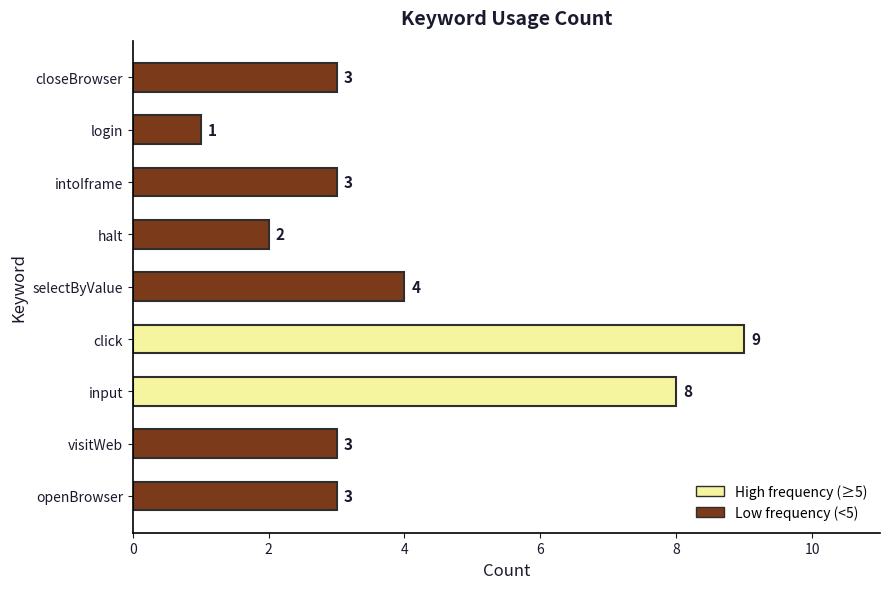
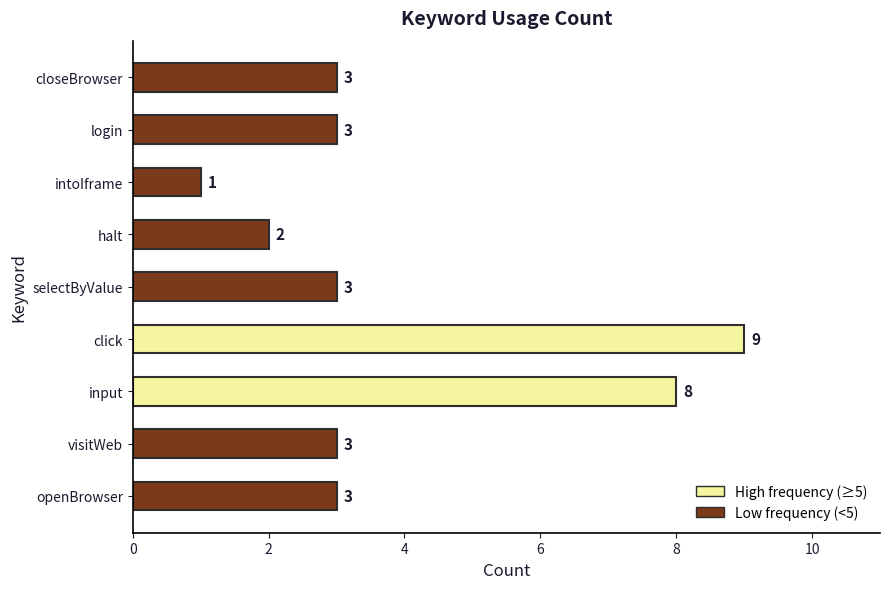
  {
    "closeBrowser": 3,
-   "login": 1,
-   "intoIframe": 3,
+   "login": 3,
+   "intoIframe": 1,
    "halt": 2,
-   "selectByValue": 4,
+   "selectByValue": 3,
    "click": 9,
    "input": 8,
    "visitWeb": 3,
    "openBrowser": 3
  }
